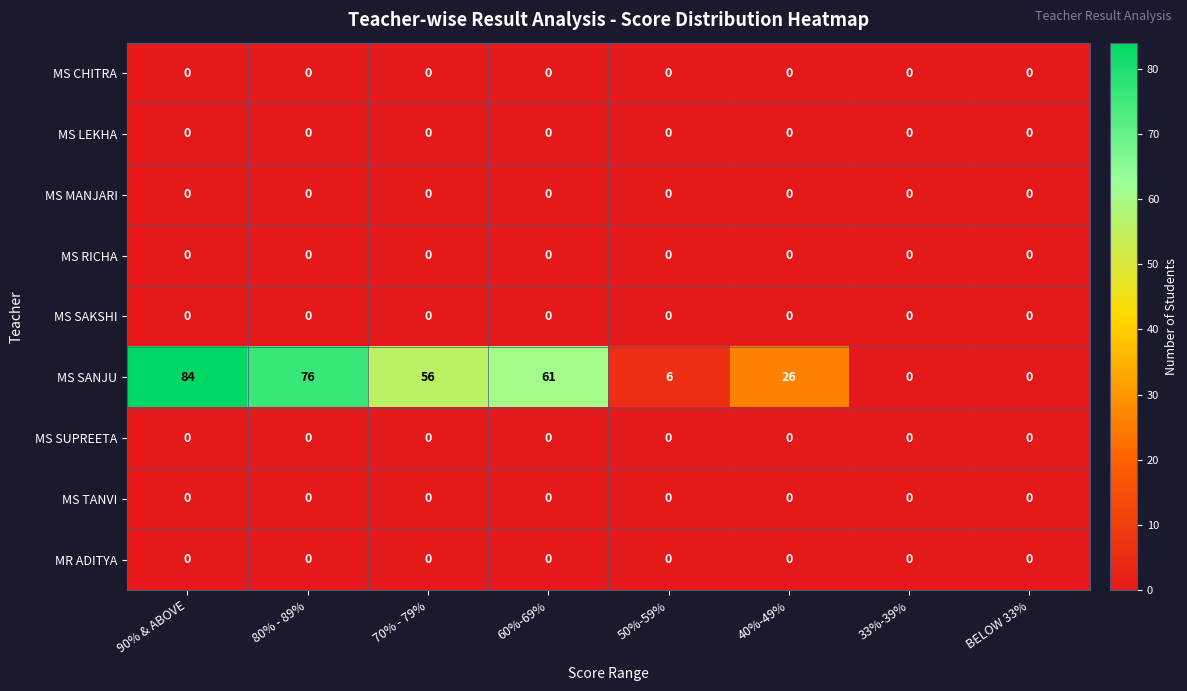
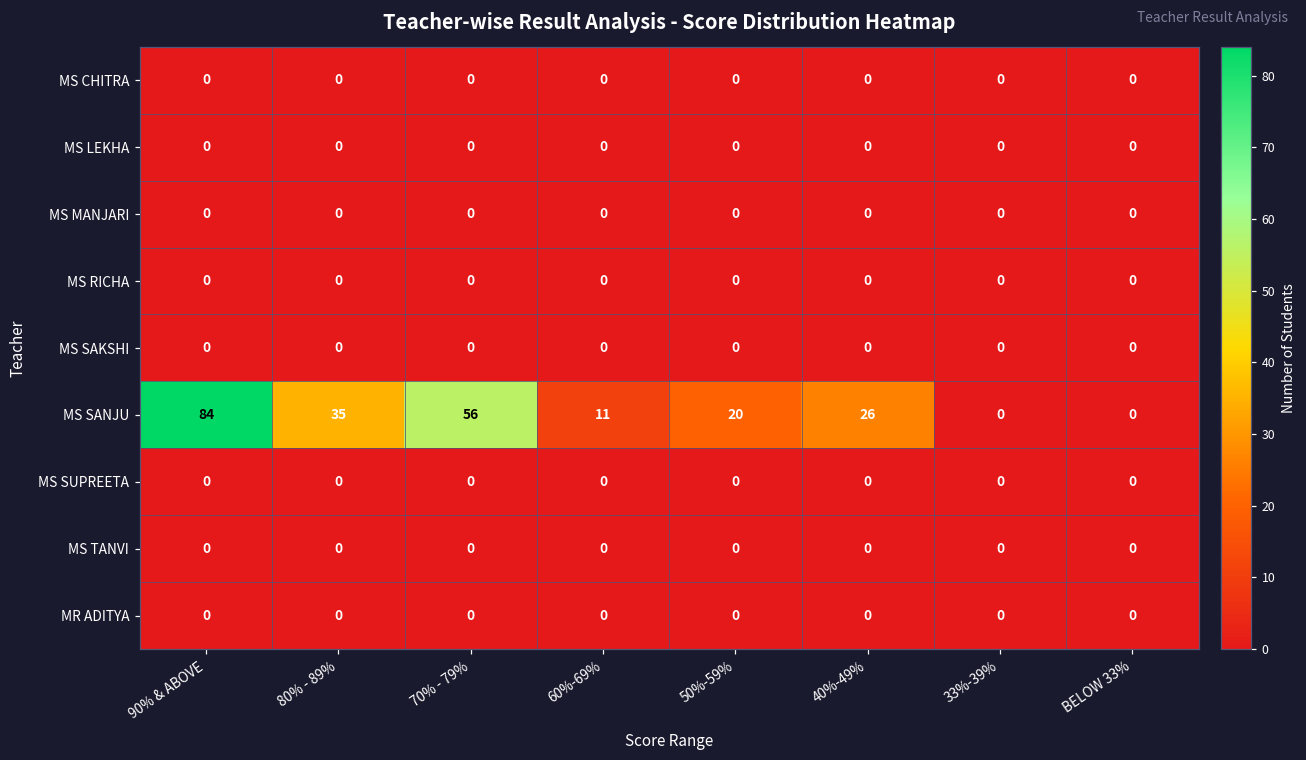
  {
    "MS CHITRA": {
      "90% & ABOVE": 0,
      "80% - 89%": 0,
      "70% - 79%": 0,
      "60%-69%": 0,
      "50%-59%": 0,
      "40%-49%": 0,
      "33%-39%": 0,
      "BELOW 33%": 0
    },
    "MS LEKHA": {
      "90% & ABOVE": 0,
      "80% - 89%": 0,
      "70% - 79%": 0,
      "60%-69%": 0,
      "50%-59%": 0,
      "40%-49%": 0,
      "33%-39%": 0,
      "BELOW 33%": 0
    },
    "MS MANJARI": {
      "90% & ABOVE": 0,
      "80% - 89%": 0,
      "70% - 79%": 0,
      "60%-69%": 0,
      "50%-59%": 0,
      "40%-49%": 0,
      "33%-39%": 0,
      "BELOW 33%": 0
    },
    "MS RICHA": {
      "90% & ABOVE": 0,
      "80% - 89%": 0,
      "70% - 79%": 0,
      "60%-69%": 0,
      "50%-59%": 0,
      "40%-49%": 0,
      "33%-39%": 0,
      "BELOW 33%": 0
    },
    "MS SAKSHI": {
      "90% & ABOVE": 0,
      "80% - 89%": 0,
      "70% - 79%": 0,
      "60%-69%": 0,
      "50%-59%": 0,
      "40%-49%": 0,
      "33%-39%": 0,
      "BELOW 33%": 0
    },
    "MS SANJU": {
      "90% & ABOVE": 84,
-     "80% - 89%": 76,
+     "80% - 89%": 35,
      "70% - 79%": 56,
-     "60%-69%": 61,
-     "50%-59%": 6,
+     "60%-69%": 11,
+     "50%-59%": 20,
      "40%-49%": 26,
      "33%-39%": 0,
      "BELOW 33%": 0
    },
    "MS SUPREETA": {
      "90% & ABOVE": 0,
      "80% - 89%": 0,
      "70% - 79%": 0,
      "60%-69%": 0,
      "50%-59%": 0,
      "40%-49%": 0,
      "33%-39%": 0,
      "BELOW 33%": 0
    },
    "MS TANVI": {
      "90% & ABOVE": 0,
      "80% - 89%": 0,
      "70% - 79%": 0,
      "60%-69%": 0,
      "50%-59%": 0,
      "40%-49%": 0,
      "33%-39%": 0,
      "BELOW 33%": 0
    },
    "MR ADITYA": {
      "90% & ABOVE": 0,
      "80% - 89%": 0,
      "70% - 79%": 0,
      "60%-69%": 0,
      "50%-59%": 0,
      "40%-49%": 0,
      "33%-39%": 0,
      "BELOW 33%": 0
    }
  }
